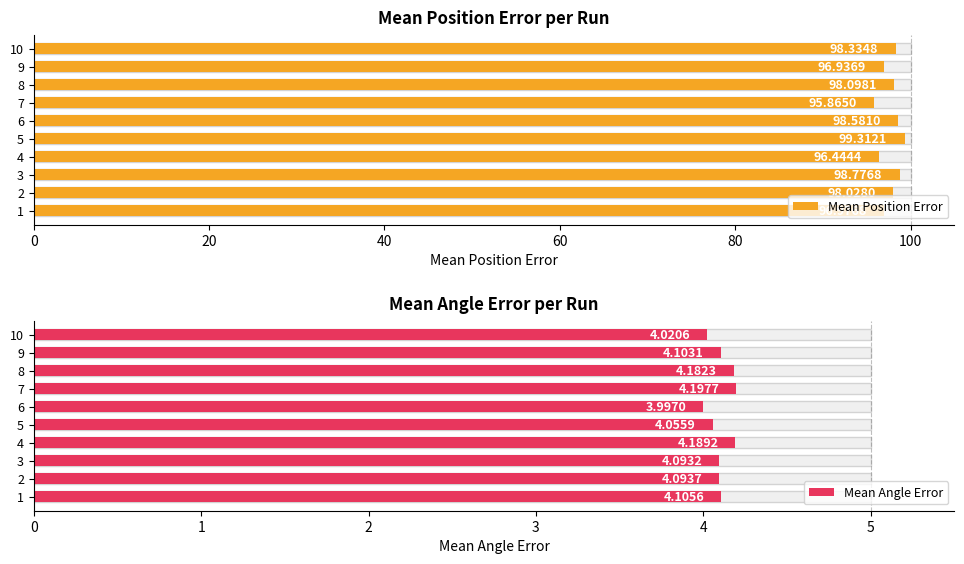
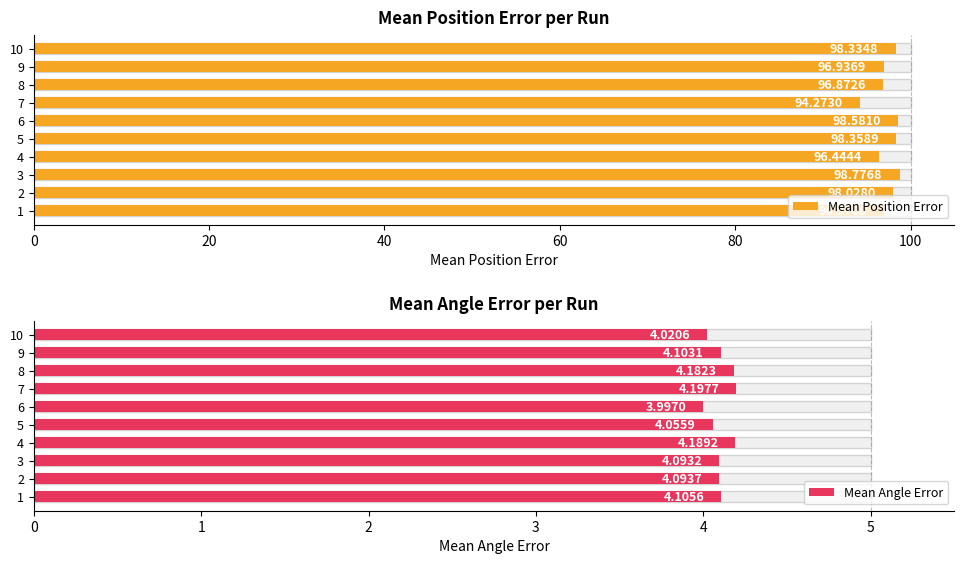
  {
    "Mean Position Error per Run": {
      "Mean Position Error": {
-       "8": 98.0981,
-       "7": 95.8650,
-       "5": 99.3121
+       "8": 96.8726,
+       "7": 94.2730,
+       "5": 98.3589
      }
    }
  }
